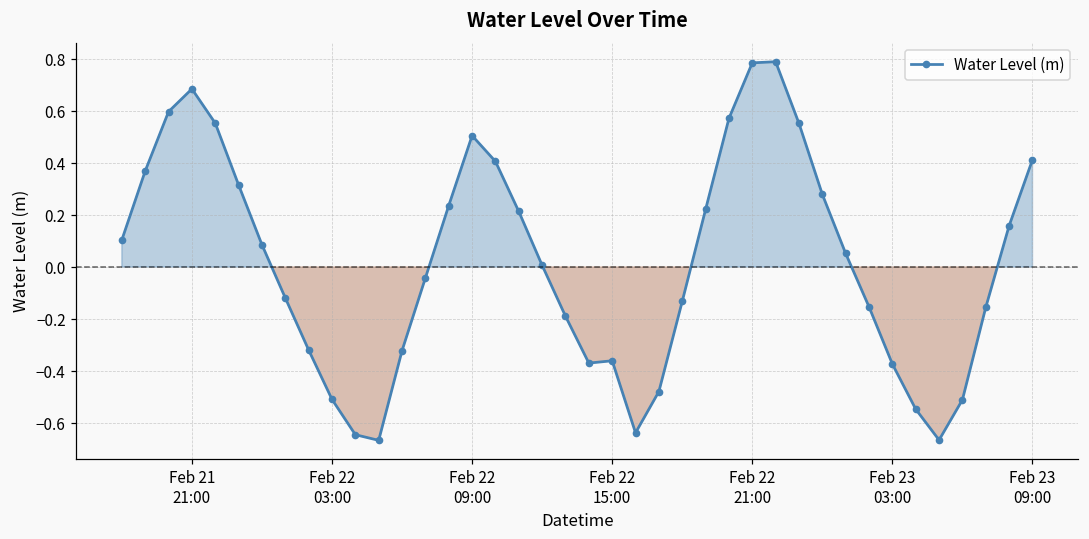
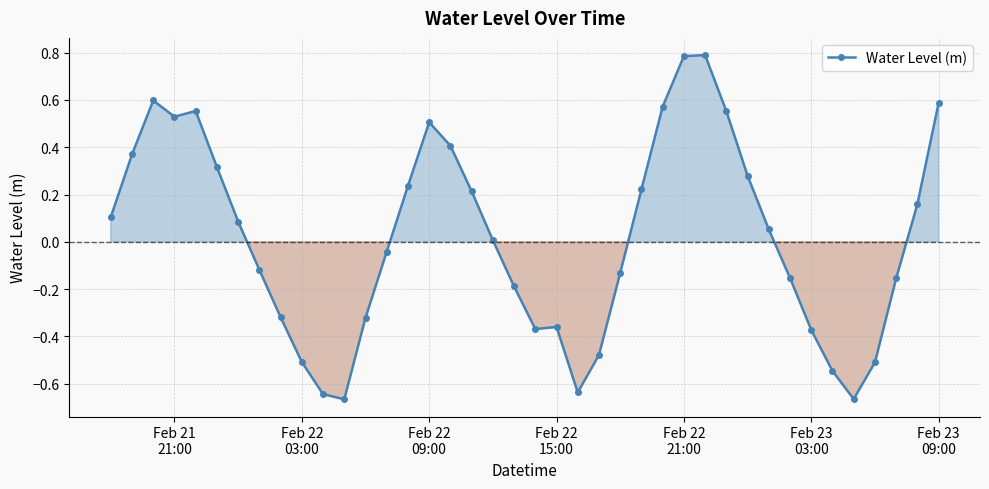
  {
-   "Feb 21 21:00": 0.69,
+   "Feb 21 21:00": 0.53,
    "Feb 22 03:00": -0.51,
    "Feb 22 09:00": 0.51,
    "Feb 22 15:00": -0.36,
    "Feb 22 21:00": 0.79,
    "Feb 23 03:00": -0.37,
-   "Feb 23 09:00": 0.41
+   "Feb 23 09:00": 0.59
  }
